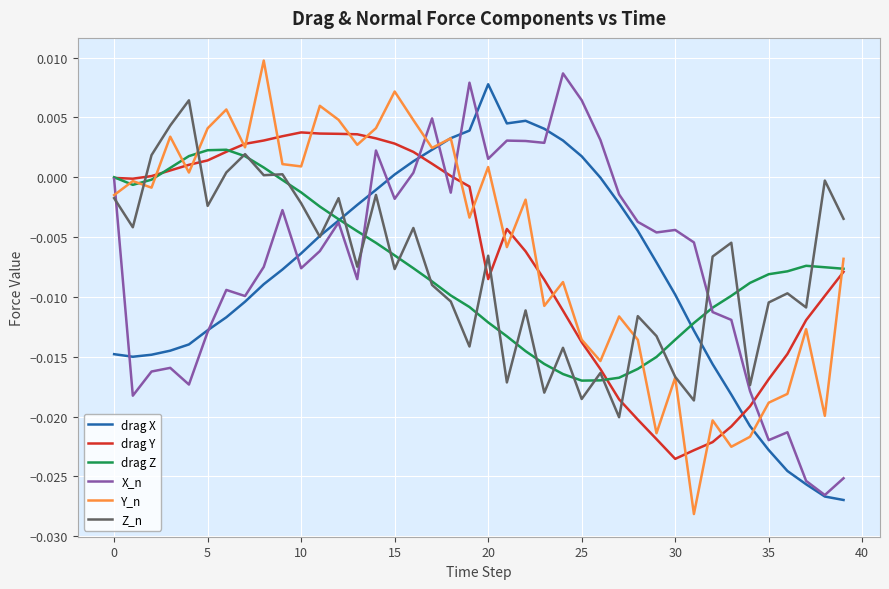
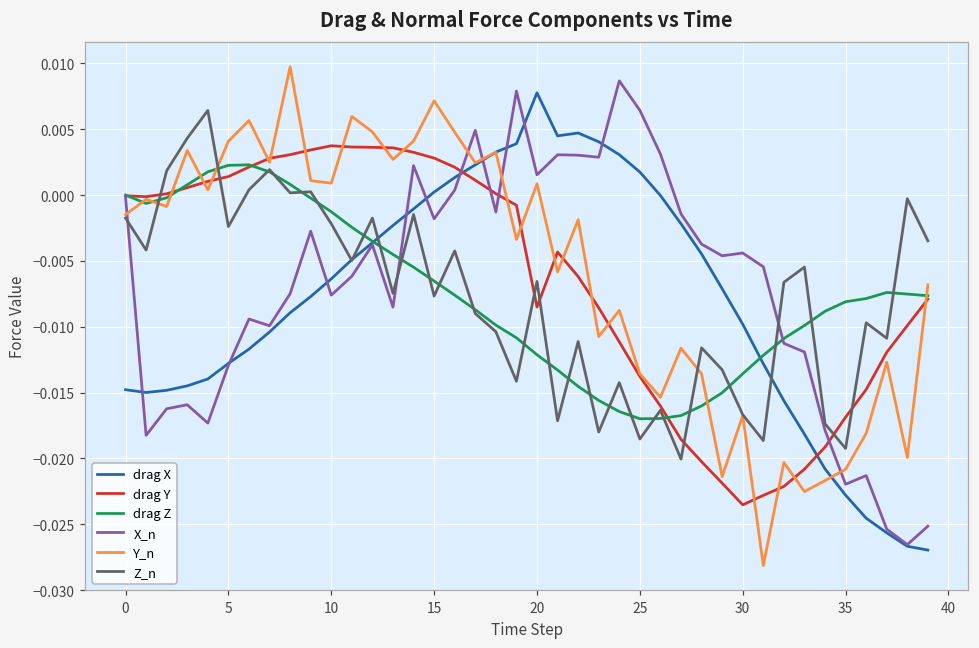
  {
    "drag X": {
      "0": -0.0148,
      "10": -0.0064,
      "15": 0.0002,
      "20": 0.0078,
      "25": 0.0017,
      "30": -0.0098,
      "35": -0.0228
    },
    "drag Y": {
      "5": 0.0014,
      "10": 0.0037,
      "15": 0.0028,
      "20": -0.0085,
      "30": -0.0235,
      "35": -0.0169
    },
    "drag Z": {
      "5": 0.0023,
      "10": -0.0013,
      "15": -0.0065,
      "20": -0.0121,
      "25": -0.0170,
      "30": -0.0136,
      "35": -0.0081
    },
    "X_n": {
      "10": -0.0076,
      "15": -0.0018,
      "20": 0.0015,
      "25": 0.0064,
      "30": -0.0044,
      "35": -0.0220
    },
    "Y_n": {
      "0": -0.0015,
      "5": 0.0041,
      "10": 0.0009,
      "15": 0.0072,
      "20": 0.0009,
-     "35": -0.0188
+     "35": -0.0208
    },
    "Z_n": {
      "0": -0.0017,
      "5": -0.0024,
      "10": -0.0022,
      "15": -0.0077,
      "20": -0.0066,
      "25": -0.0185,
-     "35": -0.0105
+     "35": -0.0192
    }
  }
